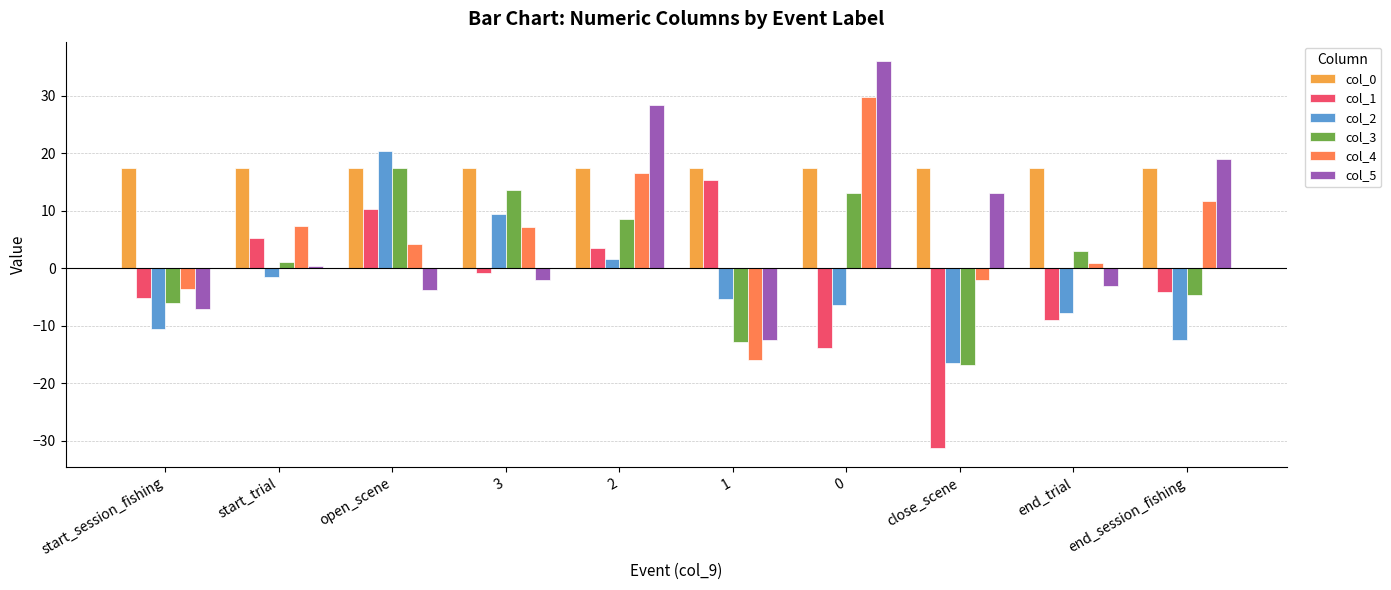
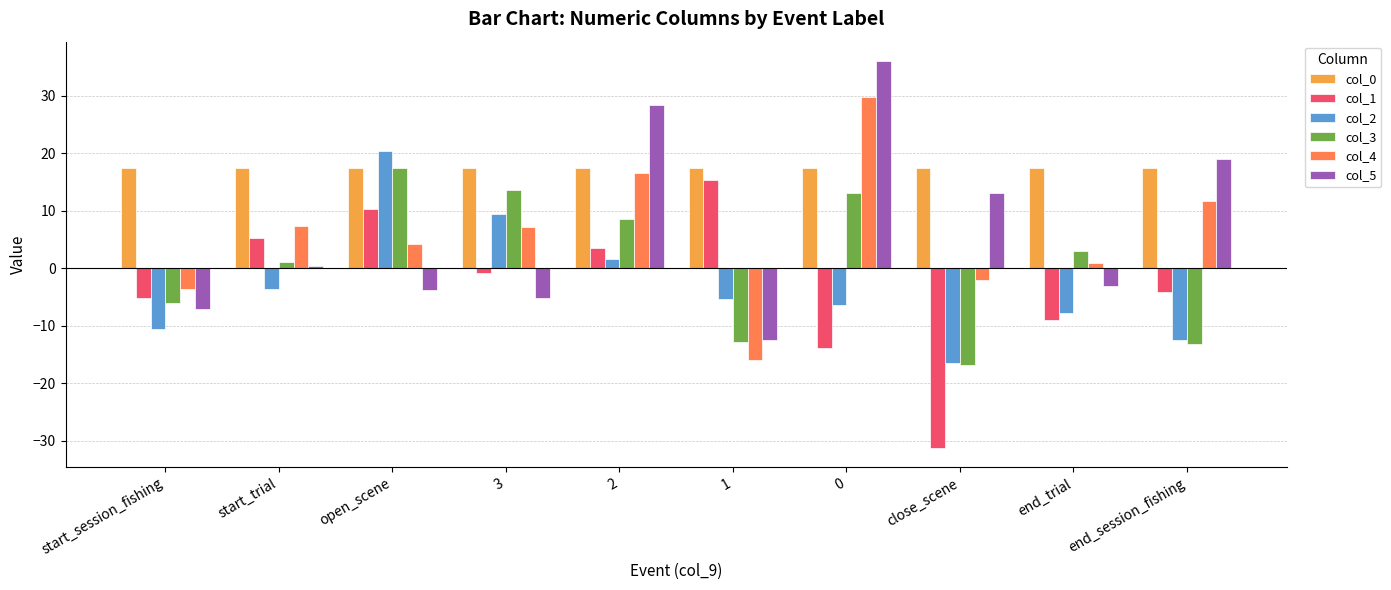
  {
    "col_2": {
      "start_session_fishing": -11,
-     "start_trial": -2,
+     "start_trial": -4,
      "open_scene": 20,
      "3": 9,
      "2": 2,
      "1": -5,
      "0": -6,
      "close_scene": -17,
      "end_trial": -8,
      "end_session_fishing": -12
    },
    "col_3": {
      "start_session_fishing": -6,
      "start_trial": 1,
      "open_scene": 17,
      "3": 14,
      "2": 9,
      "1": -13,
      "0": 13,
      "close_scene": -17,
      "end_trial": 3,
-     "end_session_fishing": -5
+     "end_session_fishing": -13
    },
    "col_5": {
      "start_session_fishing": -7,
      "start_trial": 0,
      "open_scene": -4,
-     "3": -2,
+     "3": -5,
      "2": 28,
      "1": -12,
      "0": 36,
      "close_scene": 13,
      "end_trial": -3,
      "end_session_fishing": 19
    }
  }
